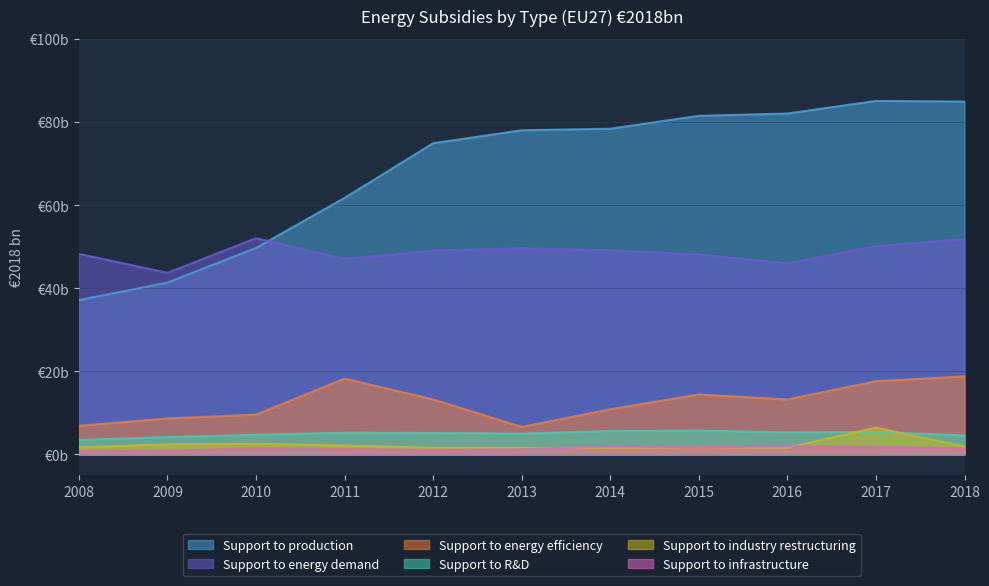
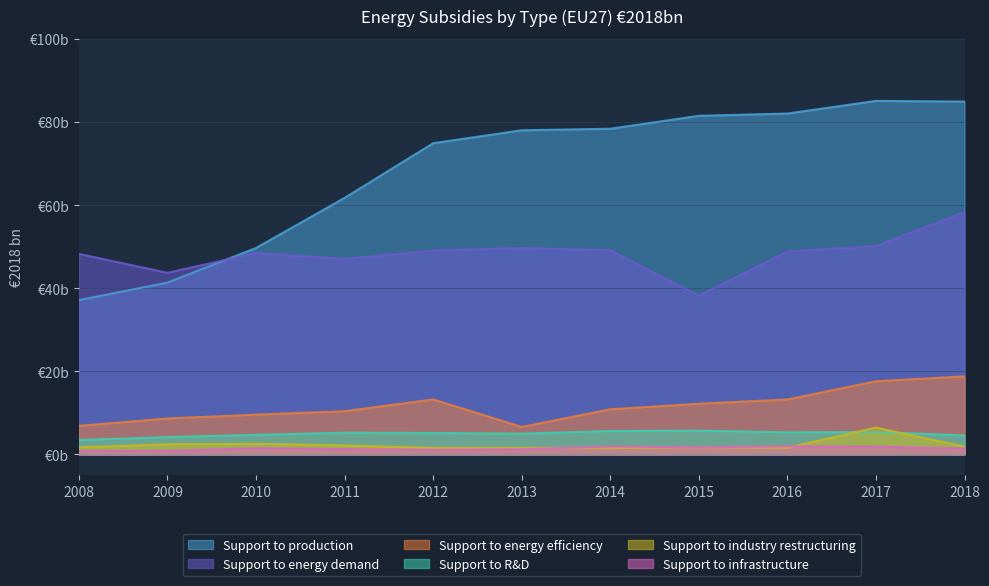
  {
    "Support to energy demand": {
      "2008": "€48b",
      "2009": "€44b",
-     "2010": "€52b",
+     "2010": "€48b",
      "2011": "€47b",
      "2012": "€49b",
      "2013": "€50b",
      "2014": "€49b",
-     "2015": "€48b",
-     "2016": "€46b",
+     "2015": "€38b",
+     "2016": "€49b",
      "2017": "€50b",
-     "2018": "€52b"
+     "2018": "€58b"
    },
    "Support to energy efficiency": {
      "2008": "€7b",
      "2009": "€9b",
      "2010": "€10b",
-     "2011": "€18b",
+     "2011": "€10b",
      "2012": "€13b",
      "2013": "€7b",
      "2014": "€11b",
-     "2015": "€14b",
+     "2015": "€12b",
      "2016": "€13b",
      "2017": "€18b",
      "2018": "€19b"
    },
    "Support to industry restructuring": {
      "2008": "€2b",
      "2009": "€2b",
      "2010": "€3b",
      "2011": "€2b",
      "2017": "€6b"
    },
    "Support to infrastructure": {
      "2008": "€1b",
      "2009": "€1b",
      "2010": "€1b",
      "2011": "€1b",
      "2017": "€2b"
    }
  }
